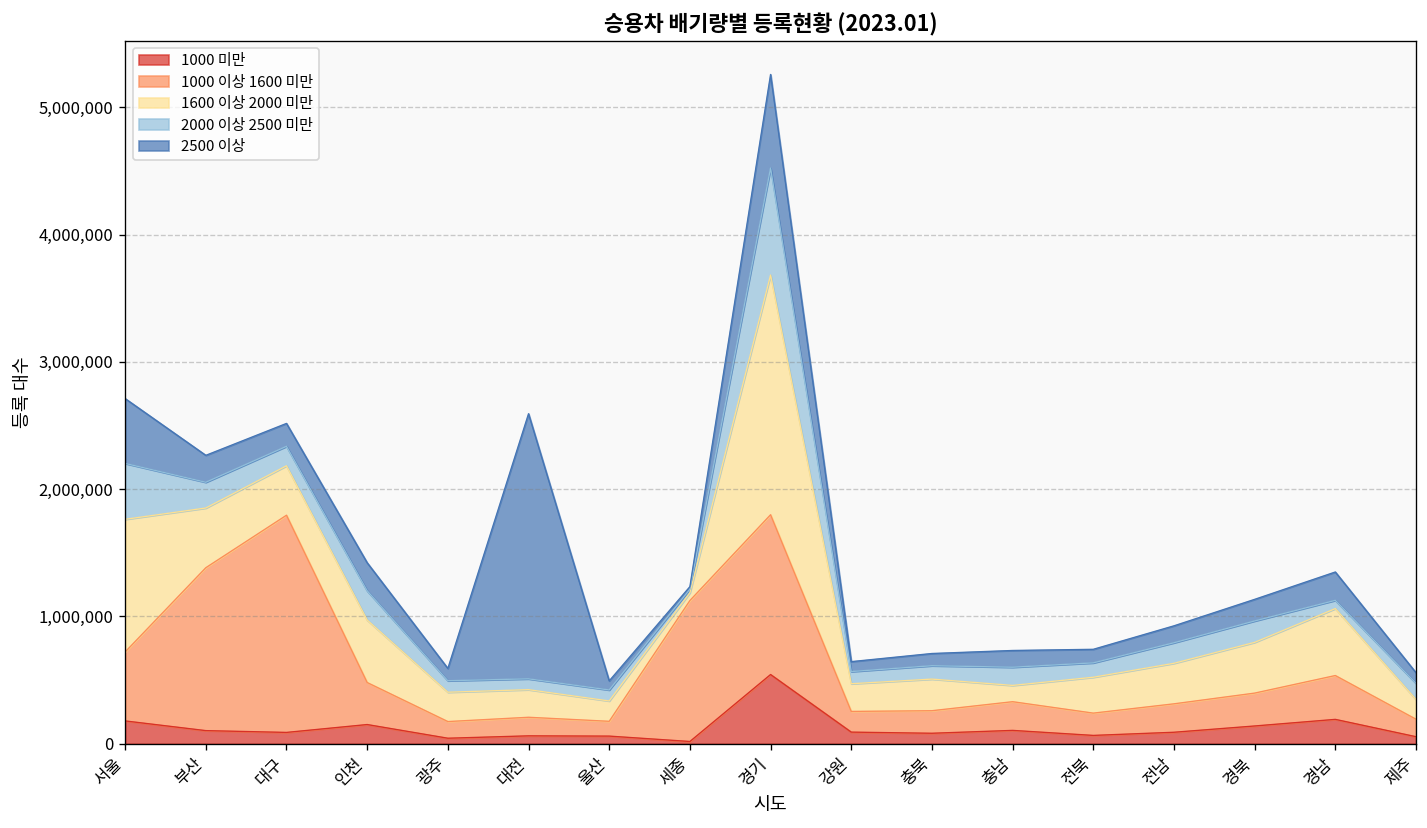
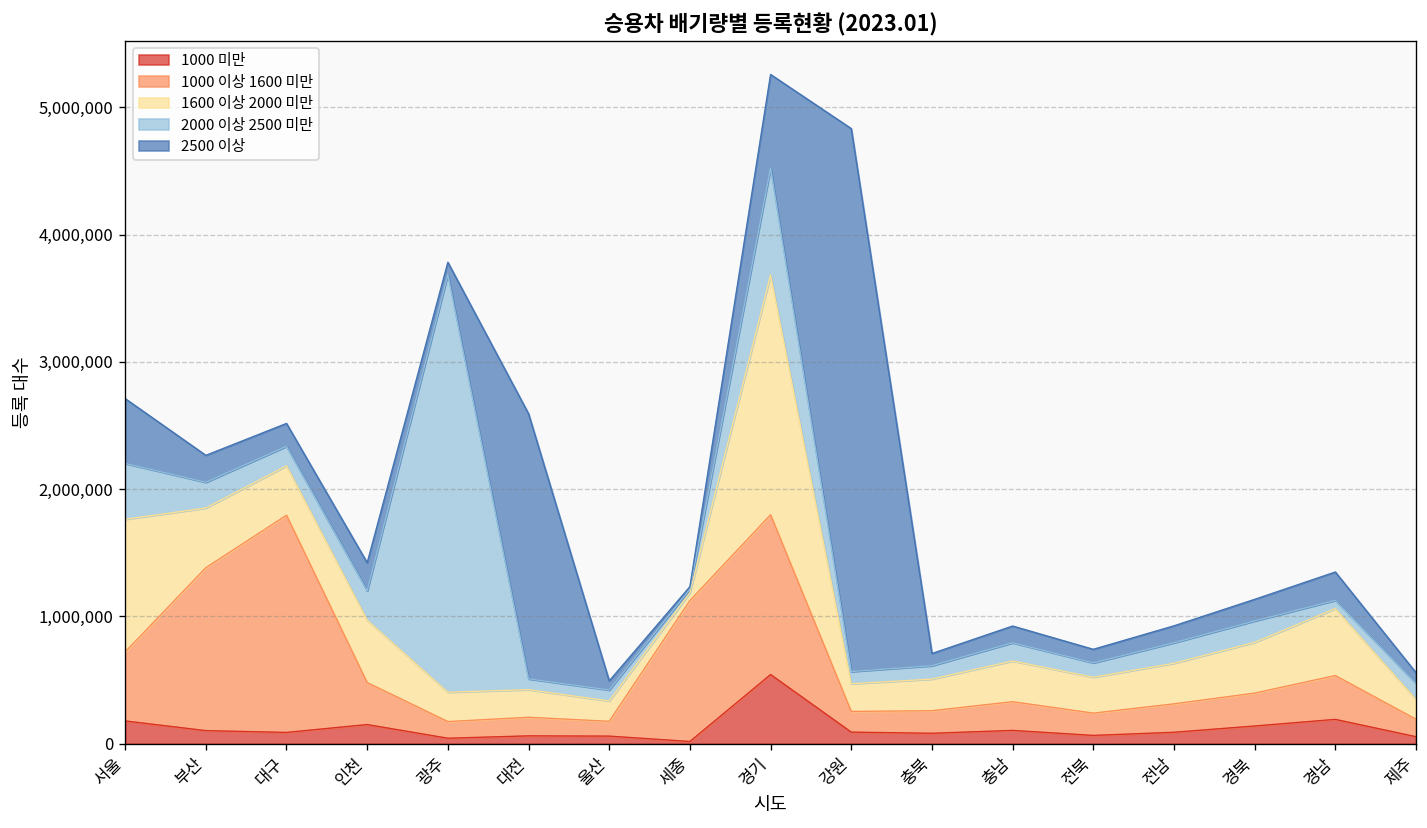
  {
    "1000 미만": {
      "서울": "180,000",
      "부산": "100,000",
      "대구": "90,000",
      "인천": "150,000",
      "광주": "40,000",
      "대전": "60,000",
      "울산": "60,000",
      "세종": "20,000",
      "경기": "540,000",
      "강원": "90,000",
      "충북": "80,000",
      "충남": "100,000",
      "전북": "70,000",
      "전남": "90,000",
      "경북": "140,000",
      "경남": "190,000",
      "제주": "60,000"
    },
    "1000 이상 1600 미만": {
      "서울": "540,000",
      "부산": "1,280,000",
      "대구": "1,710,000",
      "인천": "330,000",
      "광주": "130,000",
      "대전": "150,000",
      "울산": "120,000",
      "세종": "1,110,000",
      "경기": "1,260,000",
      "강원": "160,000",
      "충북": "180,000",
      "충남": "230,000",
      "전북": "180,000",
      "전남": "220,000",
      "경북": "260,000",
      "경남": "340,000",
      "제주": "140,000"
    },
    "1600 이상 2000 미만": {
      "서울": "1,040,000",
      "부산": "470,000",
      "대구": "390,000",
      "인천": "490,000",
      "광주": "230,000",
      "대전": "220,000",
      "울산": "160,000",
      "세종": "60,000",
      "경기": "1,880,000",
      "강원": "220,000",
      "충북": "250,000",
-     "충남": "130,000",
+     "충남": "320,000",
      "전북": "280,000",
      "전남": "320,000",
      "경북": "400,000",
      "경남": "530,000",
      "제주": "160,000"
    },
    "2000 이상 2500 미만": {
      "서울": "440,000",
      "부산": "200,000",
      "대구": "150,000",
      "인천": "230,000",
-     "광주": "90,000",
+     "광주": "3,280,000",
      "대전": "90,000",
      "울산": "90,000",
      "경기": "840,000",
      "강원": "100,000",
      "충북": "110,000",
      "충남": "140,000",
      "전북": "110,000",
      "전남": "160,000",
      "경북": "170,000",
      "경남": "60,000",
      "제주": "130,000"
    },
    "2500 이상": {
      "서울": "510,000",
      "부산": "210,000",
      "대구": "180,000",
      "인천": "220,000",
      "광주": "100,000",
      "대전": "2,080,000",
      "울산": "70,000",
      "경기": "740,000",
-     "강원": "80,000",
+     "강원": "4,270,000",
      "충북": "100,000",
      "충남": "130,000",
      "전북": "110,000",
      "전남": "130,000",
      "경북": "170,000",
      "경남": "220,000",
      "제주": "80,000"
    }
  }
